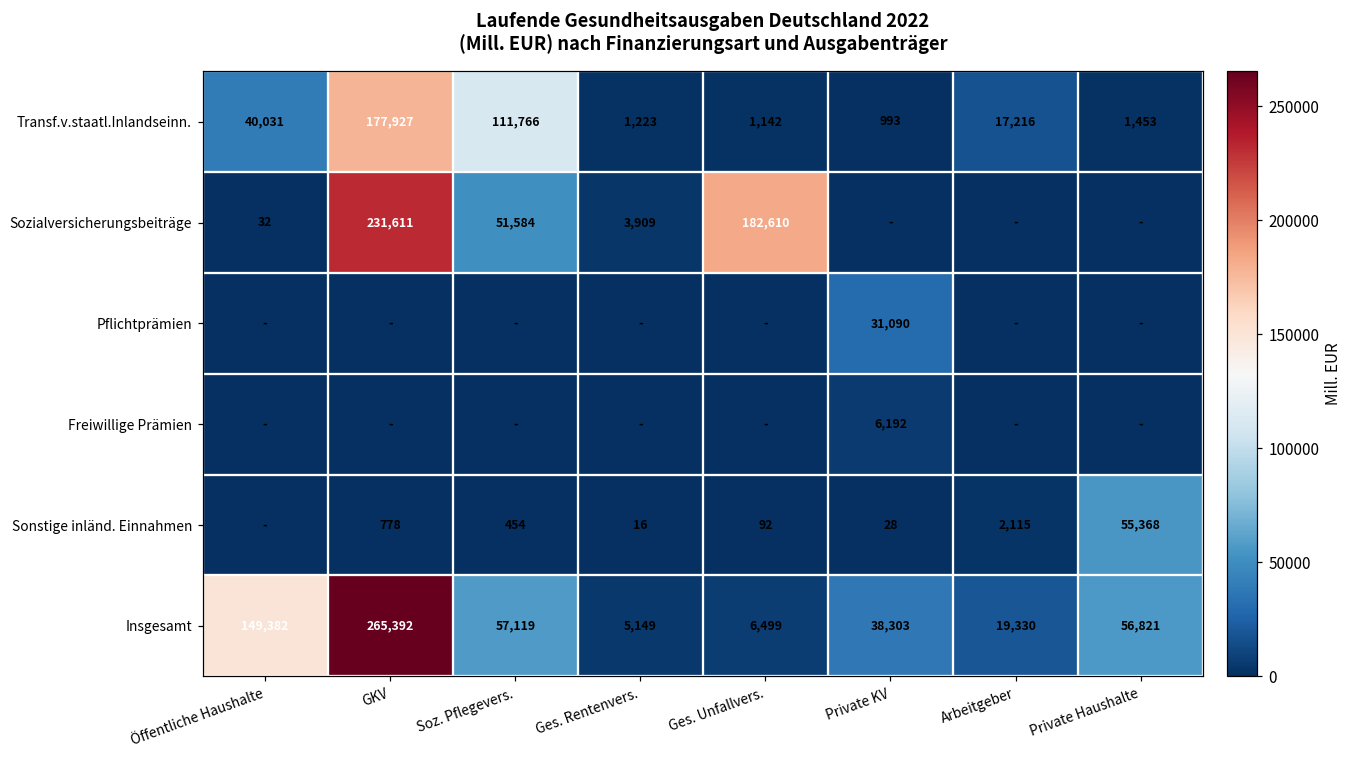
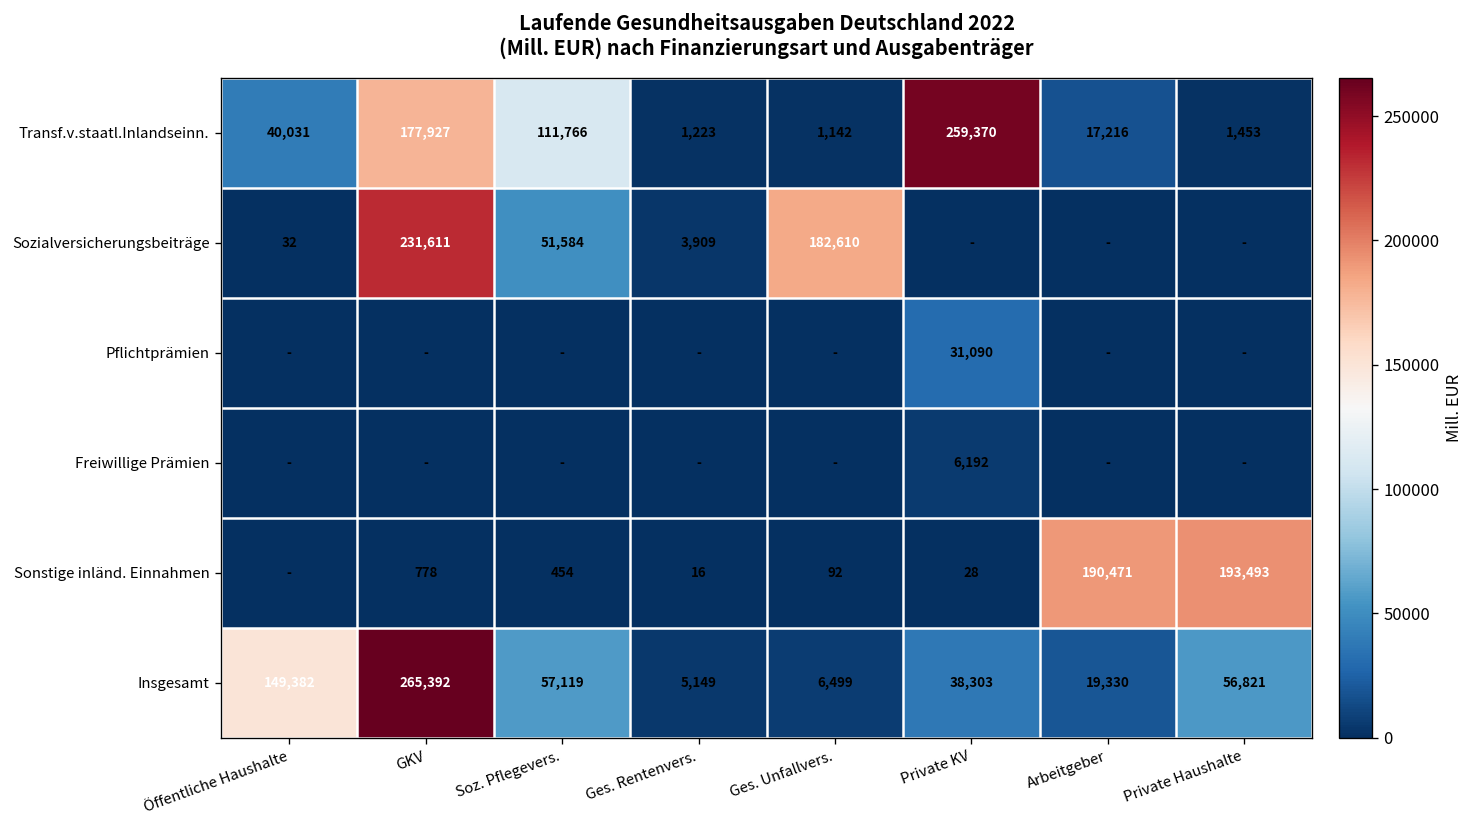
  {
    "Transf.v.staatl.Inlandseinn.": {
      "Öffentliche Haushalte": "40,031",
      "GKV": "177,927",
      "Soz. Pflegevers.": "111,766",
      "Ges. Rentenvers.": "1,223",
      "Ges. Unfallvers.": "1,142",
-     "Private KV": "993",
+     "Private KV": "259,370",
      "Arbeitgeber": "17,216",
      "Private Haushalte": "1,453"
    },
    "Sozialversicherungsbeiträge": {
      "Öffentliche Haushalte": "32",
      "GKV": "231,611",
      "Soz. Pflegevers.": "51,584",
      "Ges. Rentenvers.": "3,909",
      "Ges. Unfallvers.": "182,610"
    },
    "Pflichtprämien": {
      "Private KV": "31,090"
    },
    "Freiwillige Prämien": {
      "Private KV": "6,192"
    },
    "Sonstige inländ. Einnahmen": {
      "GKV": "778",
      "Soz. Pflegevers.": "454",
      "Ges. Rentenvers.": "16",
      "Ges. Unfallvers.": "92",
      "Private KV": "28",
-     "Arbeitgeber": "2,115",
-     "Private Haushalte": "55,368"
+     "Arbeitgeber": "190,471",
+     "Private Haushalte": "193,493"
    },
    "Insgesamt": {
      "GKV": "265,392",
      "Soz. Pflegevers.": "57,119",
      "Ges. Rentenvers.": "5,149",
      "Ges. Unfallvers.": "6,499",
      "Private KV": "38,303",
      "Arbeitgeber": "19,330",
      "Private Haushalte": "56,821"
    }
  }
